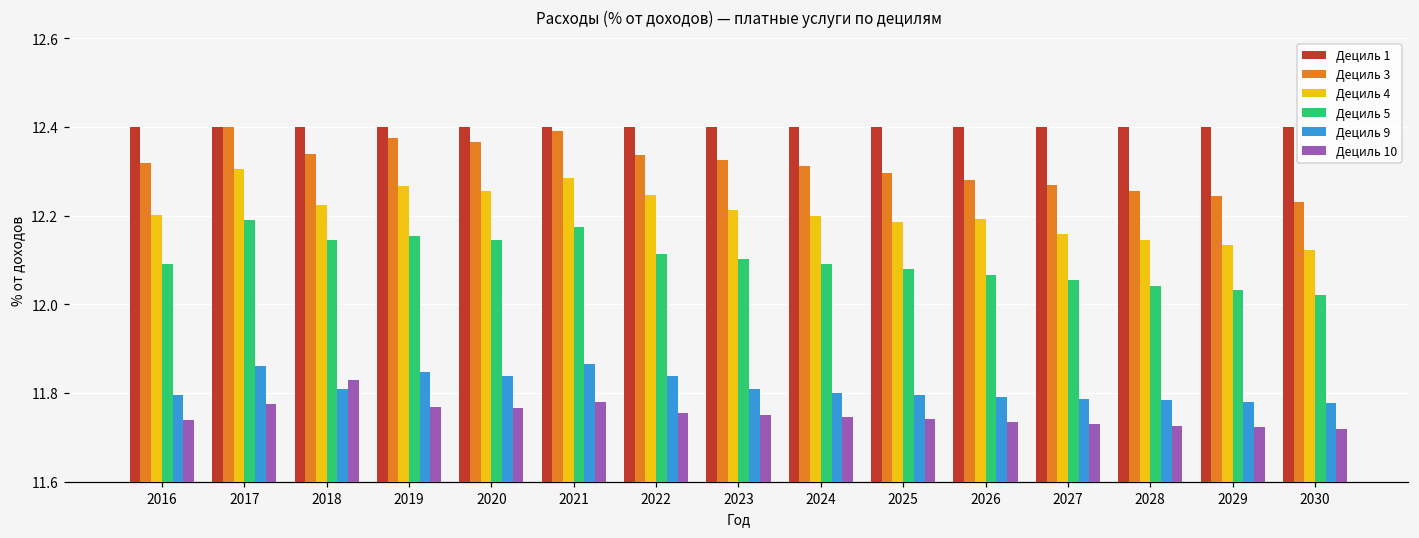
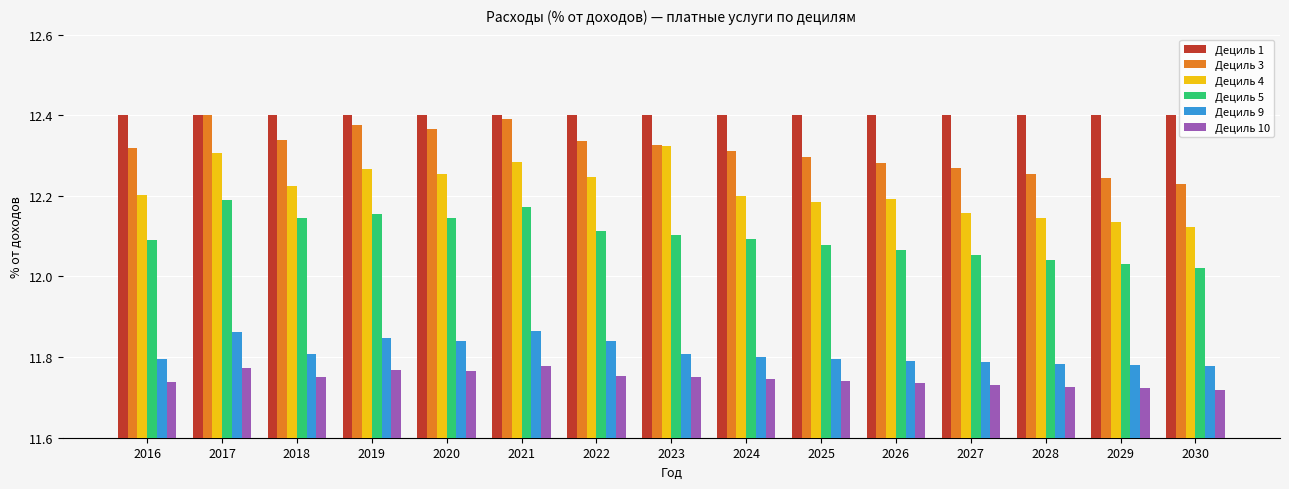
  {
    "Дециль 1": {
      "2016": 12.40,
      "2017": 12.40,
      "2018": 12.40,
      "2019": 12.40,
      "2020": 12.40,
      "2021": 12.40,
      "2022": 12.40,
      "2023": 12.40,
      "2024": 12.40,
      "2025": 12.40,
      "2026": 12.40,
      "2027": 12.40,
      "2028": 12.40,
      "2029": 12.40,
      "2030": 12.40
    },
    "Дециль 3": {
      "2016": 12.32,
      "2017": 12.40,
      "2018": 12.34,
      "2019": 12.38,
      "2020": 12.37,
      "2021": 12.39,
      "2022": 12.34,
      "2023": 12.33,
      "2024": 12.31,
      "2025": 12.30,
      "2026": 12.28,
      "2027": 12.27,
      "2028": 12.26,
      "2029": 12.24,
      "2030": 12.23
    },
    "Дециль 4": {
      "2016": 12.20,
      "2017": 12.31,
      "2018": 12.22,
      "2019": 12.27,
      "2020": 12.26,
      "2021": 12.28,
      "2022": 12.25,
-     "2023": 12.21,
+     "2023": 12.32,
      "2024": 12.20,
      "2025": 12.18,
      "2026": 12.19,
      "2027": 12.16,
      "2028": 12.15,
      "2029": 12.13,
      "2030": 12.12
    },
    "Дециль 5": {
      "2016": 12.09,
      "2017": 12.19,
      "2018": 12.14,
      "2019": 12.15,
      "2020": 12.14,
      "2021": 12.17,
      "2022": 12.11,
      "2023": 12.10,
      "2024": 12.09,
      "2025": 12.08,
      "2026": 12.06,
      "2027": 12.05,
      "2028": 12.04,
      "2029": 12.03,
      "2030": 12.02
    },
    "Дециль 9": {
      "2016": 11.79,
      "2017": 11.86,
      "2018": 11.81,
      "2019": 11.85,
      "2020": 11.84,
      "2021": 11.87,
      "2022": 11.84,
      "2023": 11.81,
      "2024": 11.80,
      "2025": 11.80,
      "2026": 11.79,
      "2027": 11.79,
      "2028": 11.78,
      "2029": 11.78,
      "2030": 11.78
    },
    "Дециль 10": {
      "2016": 11.74,
      "2017": 11.77,
-     "2018": 11.83,
+     "2018": 11.75,
      "2019": 11.77,
      "2020": 11.77,
      "2021": 11.78,
      "2022": 11.75,
      "2023": 11.75,
      "2024": 11.75,
      "2025": 11.74,
      "2026": 11.73,
      "2027": 11.73,
      "2028": 11.73,
      "2029": 11.72,
      "2030": 11.72
    }
  }
